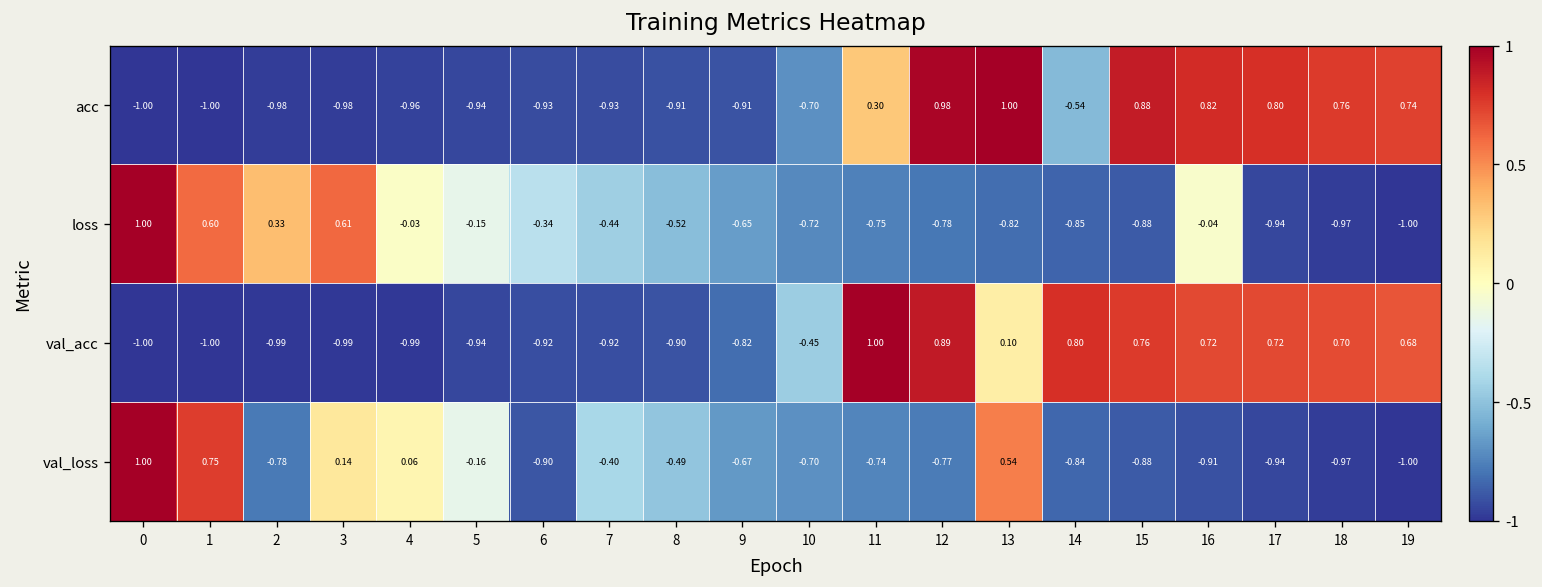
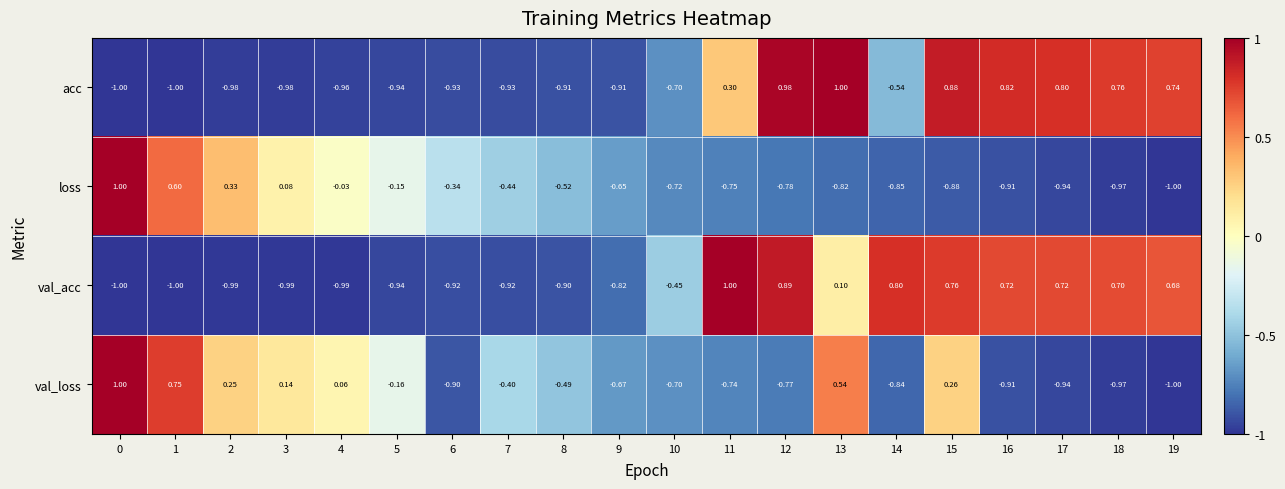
  {
    "acc": {
      "0": -1.00,
      "1": -1.00,
      "2": -0.98,
      "3": -0.98,
      "4": -0.96,
      "5": -0.94,
      "6": -0.93,
      "7": -0.93,
      "8": -0.91,
      "9": -0.91,
      "10": -0.70,
      "11": 0.30,
      "12": 0.98,
      "13": 1.00,
      "14": -0.54,
      "15": 0.88,
      "16": 0.82,
      "17": 0.80,
      "18": 0.76,
      "19": 0.74
    },
    "loss": {
      "0": 1.00,
      "1": 0.60,
      "2": 0.33,
-     "3": 0.61,
+     "3": 0.08,
      "4": -0.03,
      "5": -0.15,
      "6": -0.34,
      "7": -0.44,
      "8": -0.52,
      "9": -0.65,
      "10": -0.72,
      "11": -0.75,
      "12": -0.78,
      "13": -0.82,
      "14": -0.85,
      "15": -0.88,
-     "16": -0.04,
+     "16": -0.91,
      "17": -0.94,
      "18": -0.97,
      "19": -1.00
    },
    "val_acc": {
      "0": -1.00,
      "1": -1.00,
      "2": -0.99,
      "3": -0.99,
      "4": -0.99,
      "5": -0.94,
      "6": -0.92,
      "7": -0.92,
      "8": -0.90,
      "9": -0.82,
      "10": -0.45,
      "11": 1.00,
      "12": 0.89,
      "13": 0.10,
      "14": 0.80,
      "15": 0.76,
      "16": 0.72,
      "17": 0.72,
      "18": 0.70,
      "19": 0.68
    },
    "val_loss": {
      "0": 1.00,
      "1": 0.75,
-     "2": -0.78,
+     "2": 0.25,
      "3": 0.14,
      "4": 0.06,
      "5": -0.16,
      "6": -0.90,
      "7": -0.40,
      "8": -0.49,
      "9": -0.67,
      "10": -0.70,
      "11": -0.74,
      "12": -0.77,
      "13": 0.54,
      "14": -0.84,
-     "15": -0.88,
+     "15": 0.26,
      "16": -0.91,
      "17": -0.94,
      "18": -0.97,
      "19": -1.00
    }
  }
